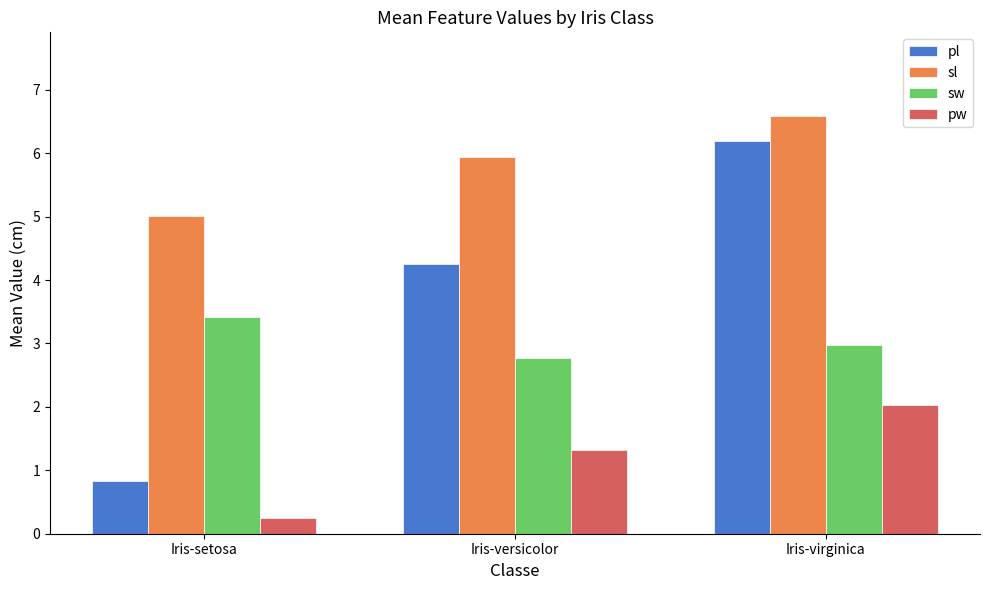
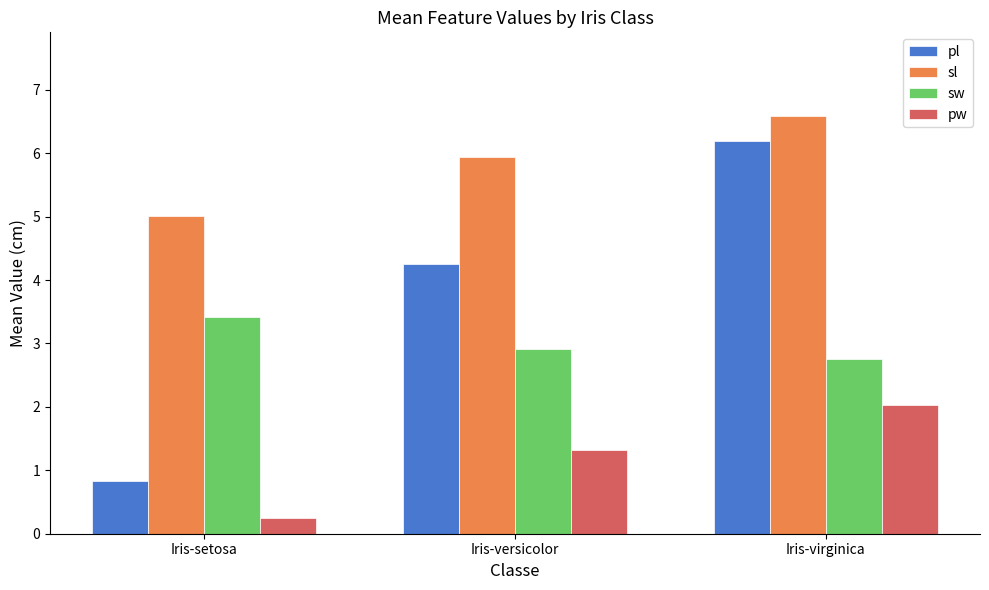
  {
    "pl": {
      "Iris-setosa": 0.8,
      "Iris-versicolor": 4.3,
      "Iris-virginica": 6.2
    },
    "sw": {
      "Iris-setosa": 3.4,
-     "Iris-versicolor": 2.8,
-     "Iris-virginica": 3.0
+     "Iris-versicolor": 2.9,
+     "Iris-virginica": 2.8
    }
  }
